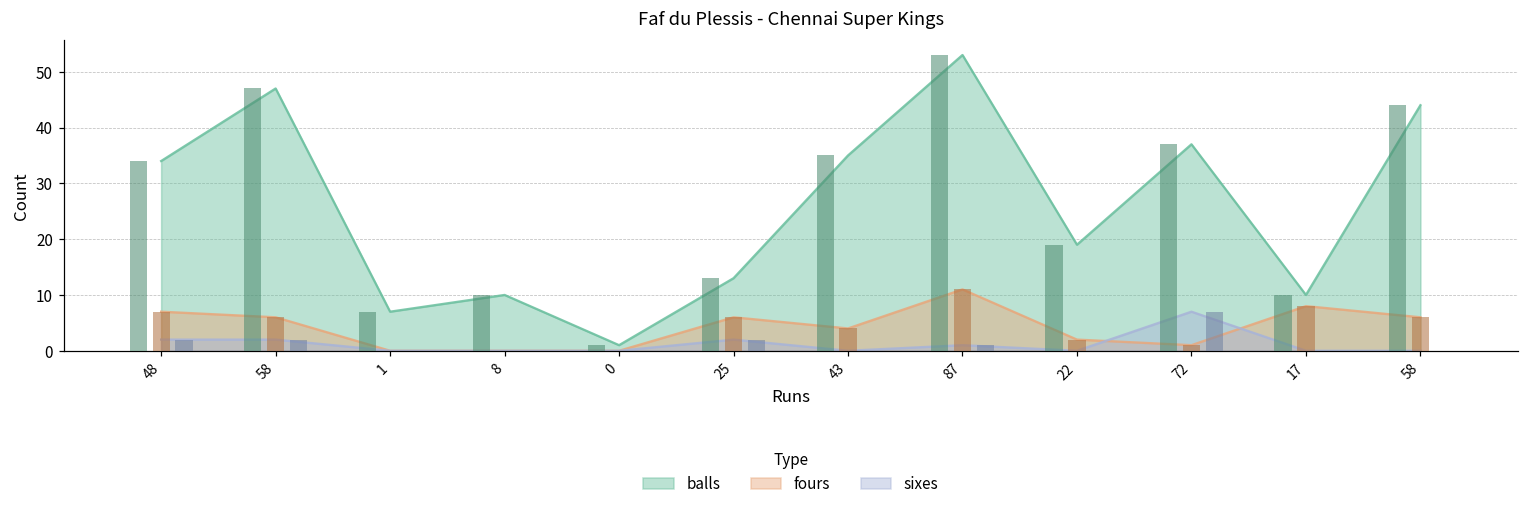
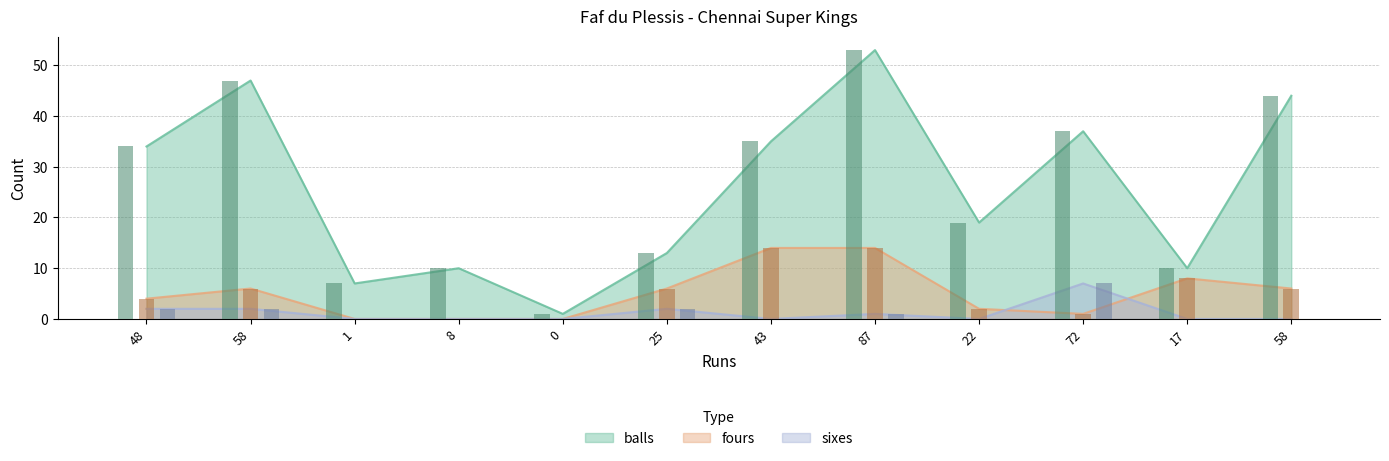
  {
    "fours": {
-     "48": 7,
+     "48": 4,
      "25": 6,
-     "43": 4,
-     "87": 11,
+     "43": 14,
+     "87": 14,
      "22": 2,
      "72": 1,
      "17": 8
    }
  }
